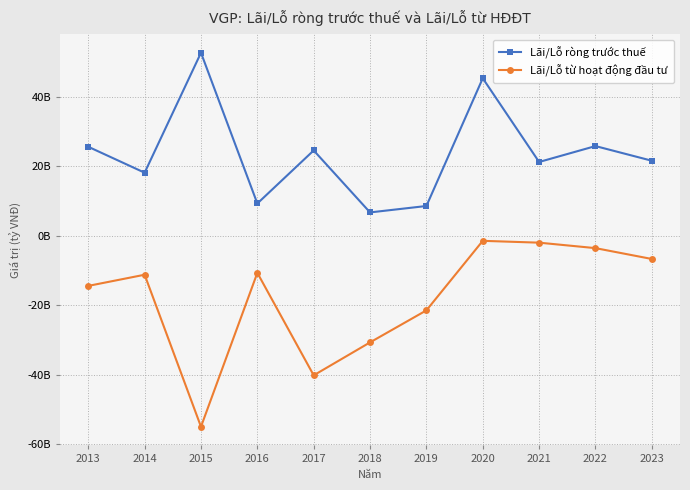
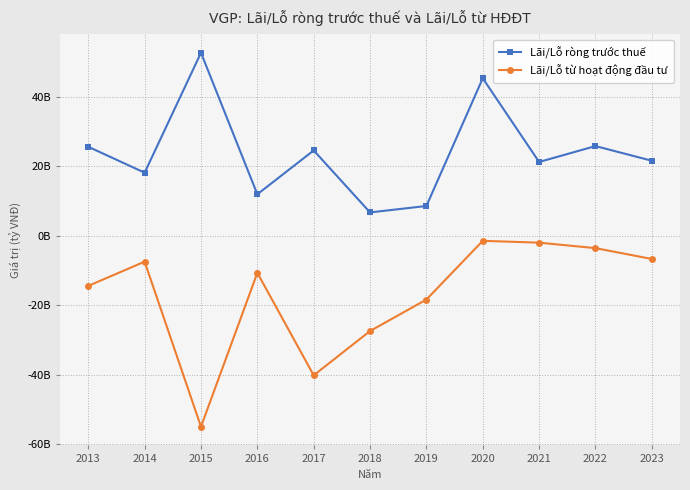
  {
    "Lãi/Lỗ ròng trước thuế": {
      "2013": 26000000000,
      "2014": 18000000000,
      "2015": 53000000000,
-     "2016": 9000000000,
+     "2016": 12000000000,
      "2017": 25000000000,
      "2018": 7000000000,
      "2019": 9000000000,
      "2020": 45000000000,
      "2021": 21000000000,
      "2022": 26000000000,
      "2023": 22000000000
    },
    "Lãi/Lỗ từ hoạt động đầu tư": {
      "2013": -14000000000,
-     "2014": -11000000000,
+     "2014": -7000000000,
      "2015": -55000000000,
      "2016": -11000000000,
      "2017": -40000000000,
-     "2018": -31000000000,
-     "2019": -21000000000,
+     "2018": -27000000000,
+     "2019": -18000000000,
      "2020": -1000000000,
      "2021": -2000000000,
      "2022": -4000000000,
      "2023": -7000000000
    }
  }
